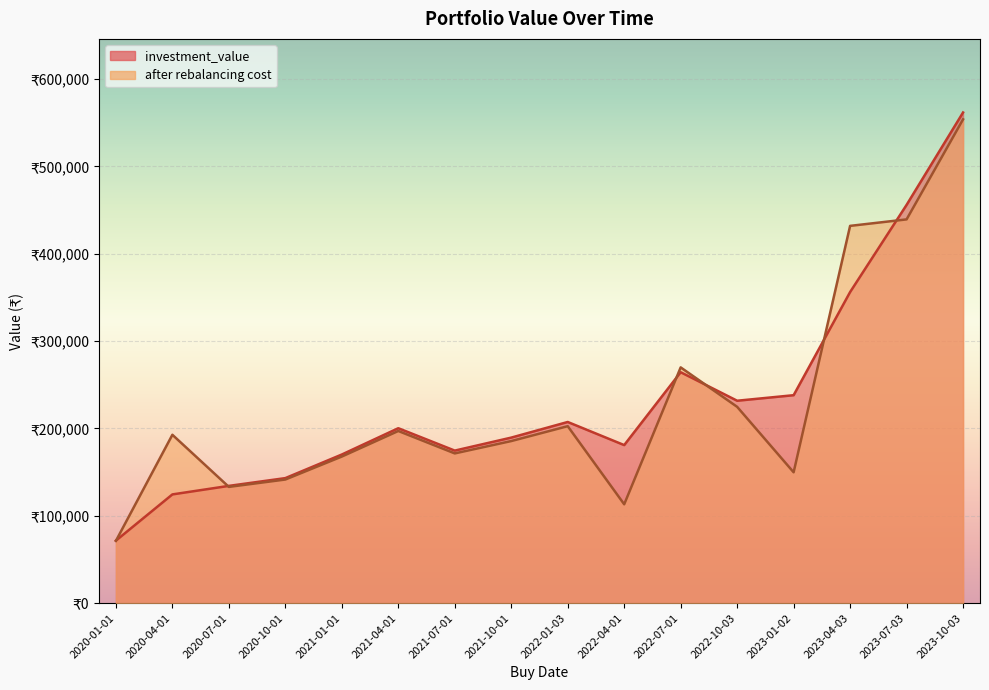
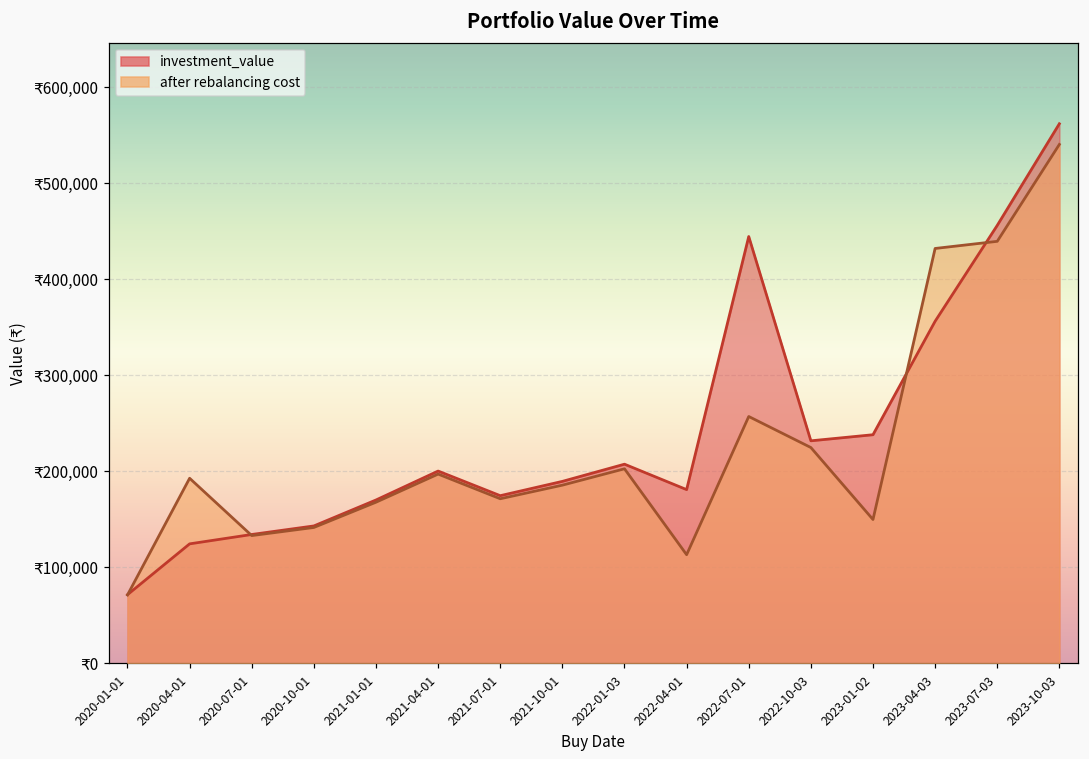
  {
    "investment_value": {
      "2020-04-01": "₹120,000",
      "2021-04-01": "₹200,000",
      "2021-07-01": "₹170,000",
      "2021-10-01": "₹190,000",
      "2022-01-03": "₹210,000",
      "2022-04-01": "₹180,000",
-     "2022-07-01": "₹260,000",
+     "2022-07-01": "₹440,000",
      "2022-10-03": "₹230,000",
      "2023-01-02": "₹240,000",
      "2023-04-03": "₹360,000",
      "2023-07-03": "₹460,000",
      "2023-10-03": "₹560,000"
    },
    "after rebalancing cost": {
      "2020-04-01": "₹190,000",
      "2021-04-01": "₹200,000",
      "2021-07-01": "₹170,000",
      "2021-10-01": "₹190,000",
      "2022-01-03": "₹200,000",
      "2022-04-01": "₹110,000",
-     "2022-07-01": "₹270,000",
+     "2022-07-01": "₹260,000",
      "2022-10-03": "₹220,000",
      "2023-01-02": "₹150,000",
      "2023-04-03": "₹430,000",
      "2023-07-03": "₹440,000",
-     "2023-10-03": "₹550,000"
+     "2023-10-03": "₹540,000"
    }
  }
